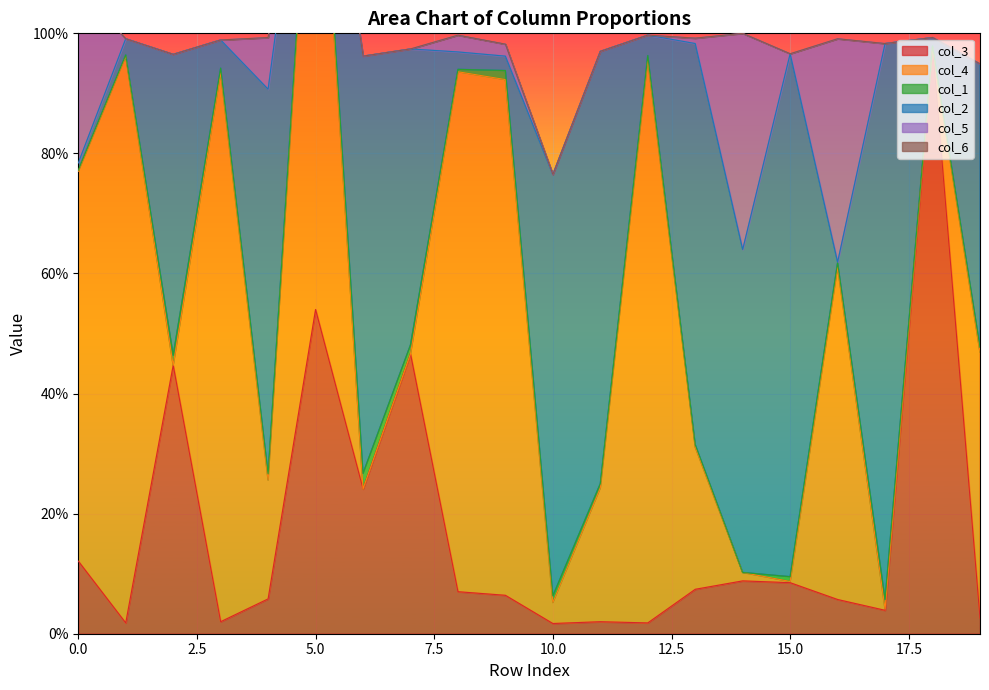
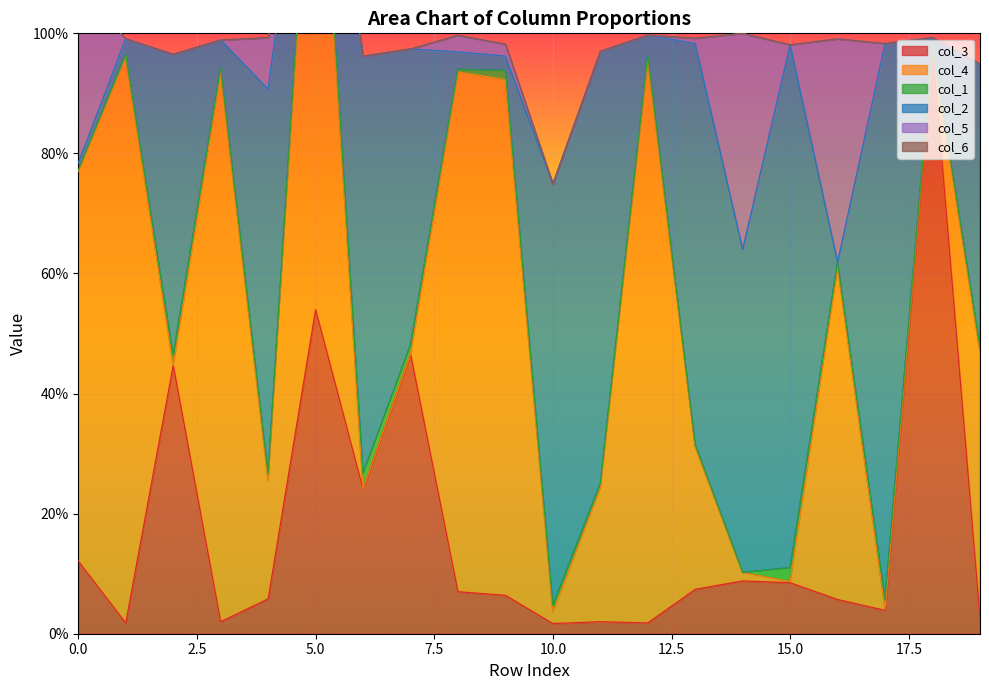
  {
    "col_3": {
      "0.0": "12%",
      "5.0": "54%",
      "10.0": "2%"
    },
    "col_4": {
-     "10.0": "4%"
+     "10.0": "2%"
    },
    "col_1": {
      "10.0": "1%",
-     "15.0": "1%"
+     "15.0": "2%"
    },
    "col_2": {
      "0.0": "1%"
    }
  }
